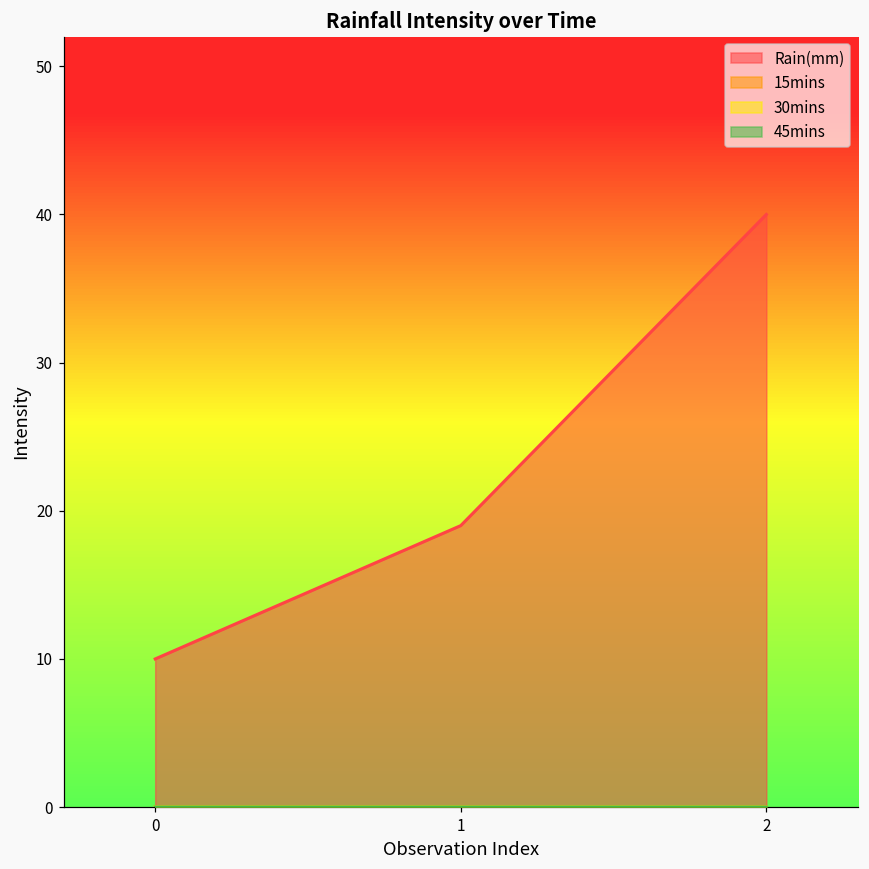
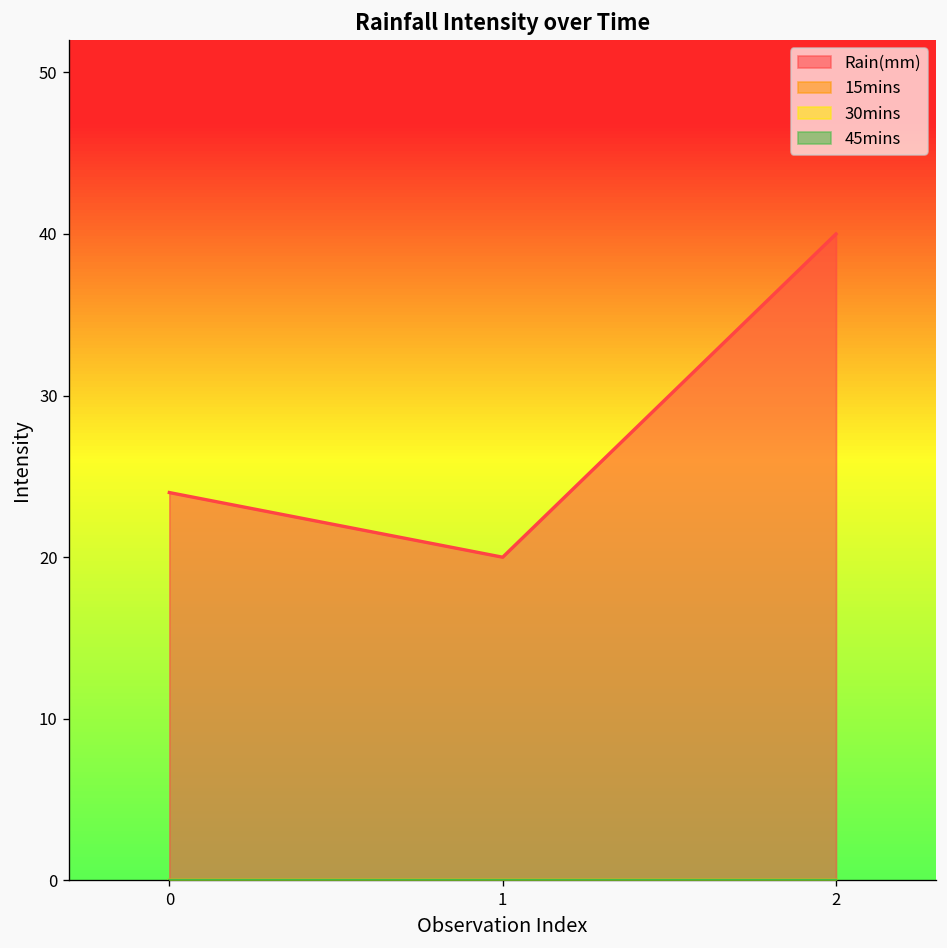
  {
    "Rain(mm)": {
-     "0": 10,
-     "1": 19,
+     "0": 24,
+     "1": 20,
      "2": 40
    },
    "45mins": {
      "0": 0,
      "1": 0,
      "2": 0
    }
  }
